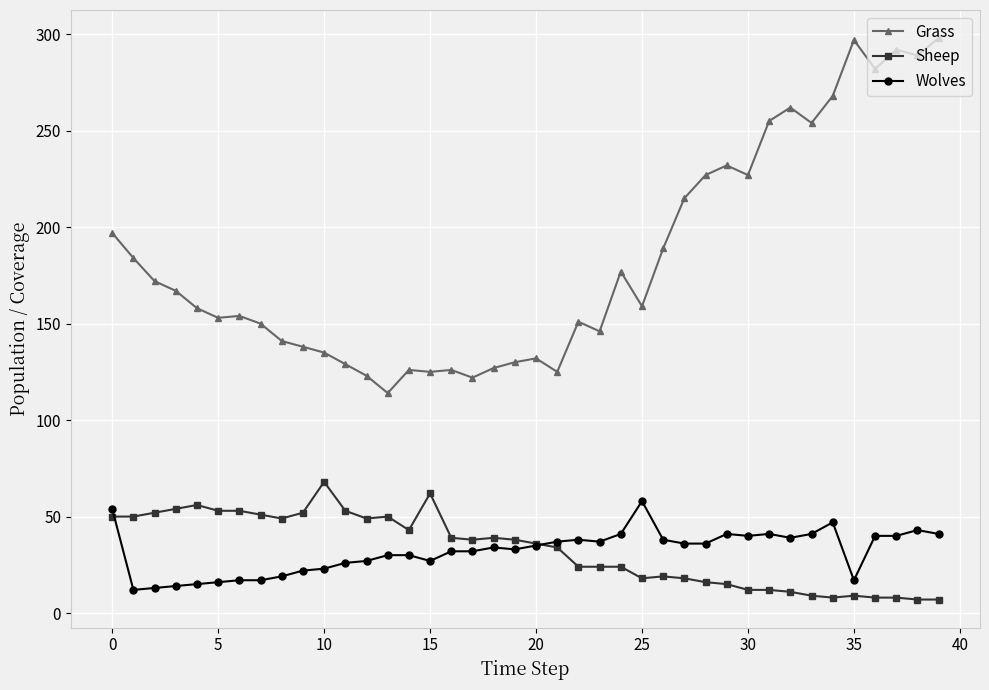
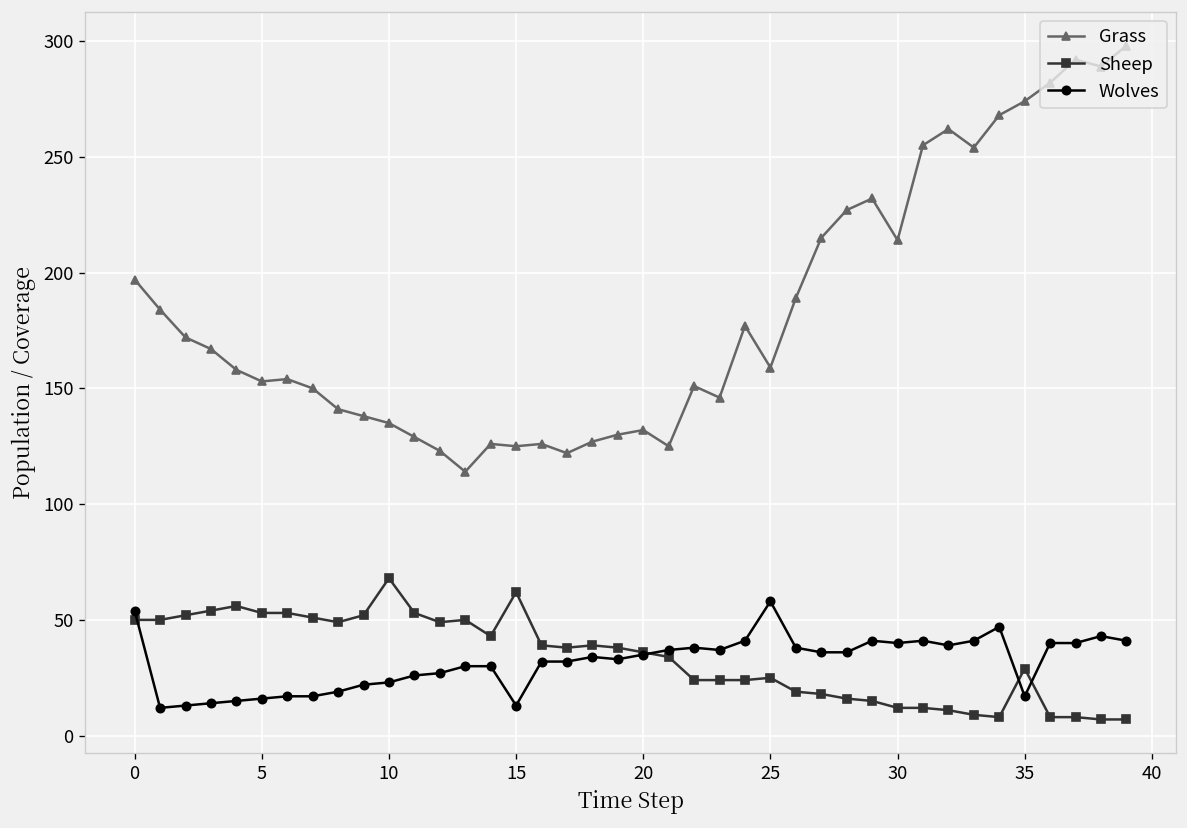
  {
    "Grass": {
      "0": 197,
      "5": 153,
      "10": 135,
      "15": 125,
      "20": 132,
      "25": 159,
-     "30": 227,
-     "35": 297
+     "30": 214,
+     "35": 274
    },
    "Sheep": {
      "0": 50,
      "5": 53,
      "10": 68,
      "15": 62,
-     "25": 18,
+     "25": 25,
      "30": 12,
-     "35": 9
+     "35": 29
    },
    "Wolves": {
      "0": 54,
      "5": 16,
      "10": 23,
-     "15": 27,
+     "15": 13,
      "25": 58,
      "30": 40,
      "35": 17
    }
  }
